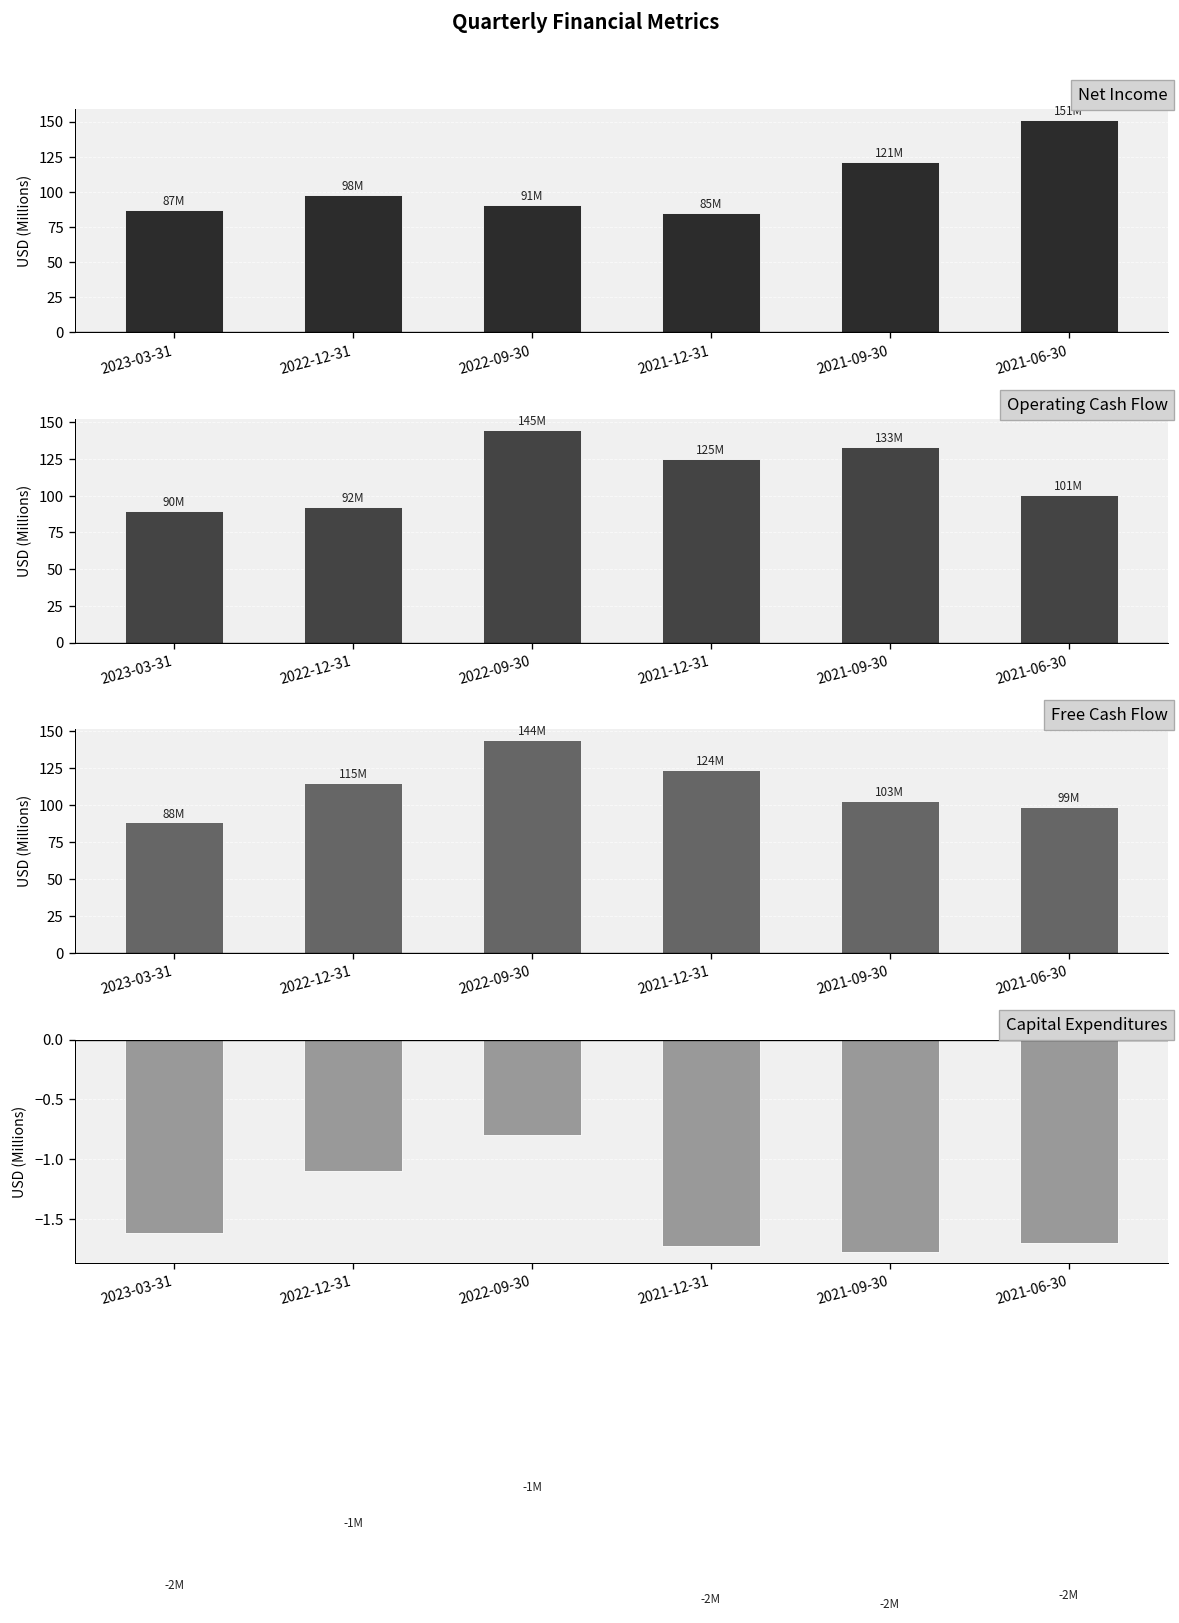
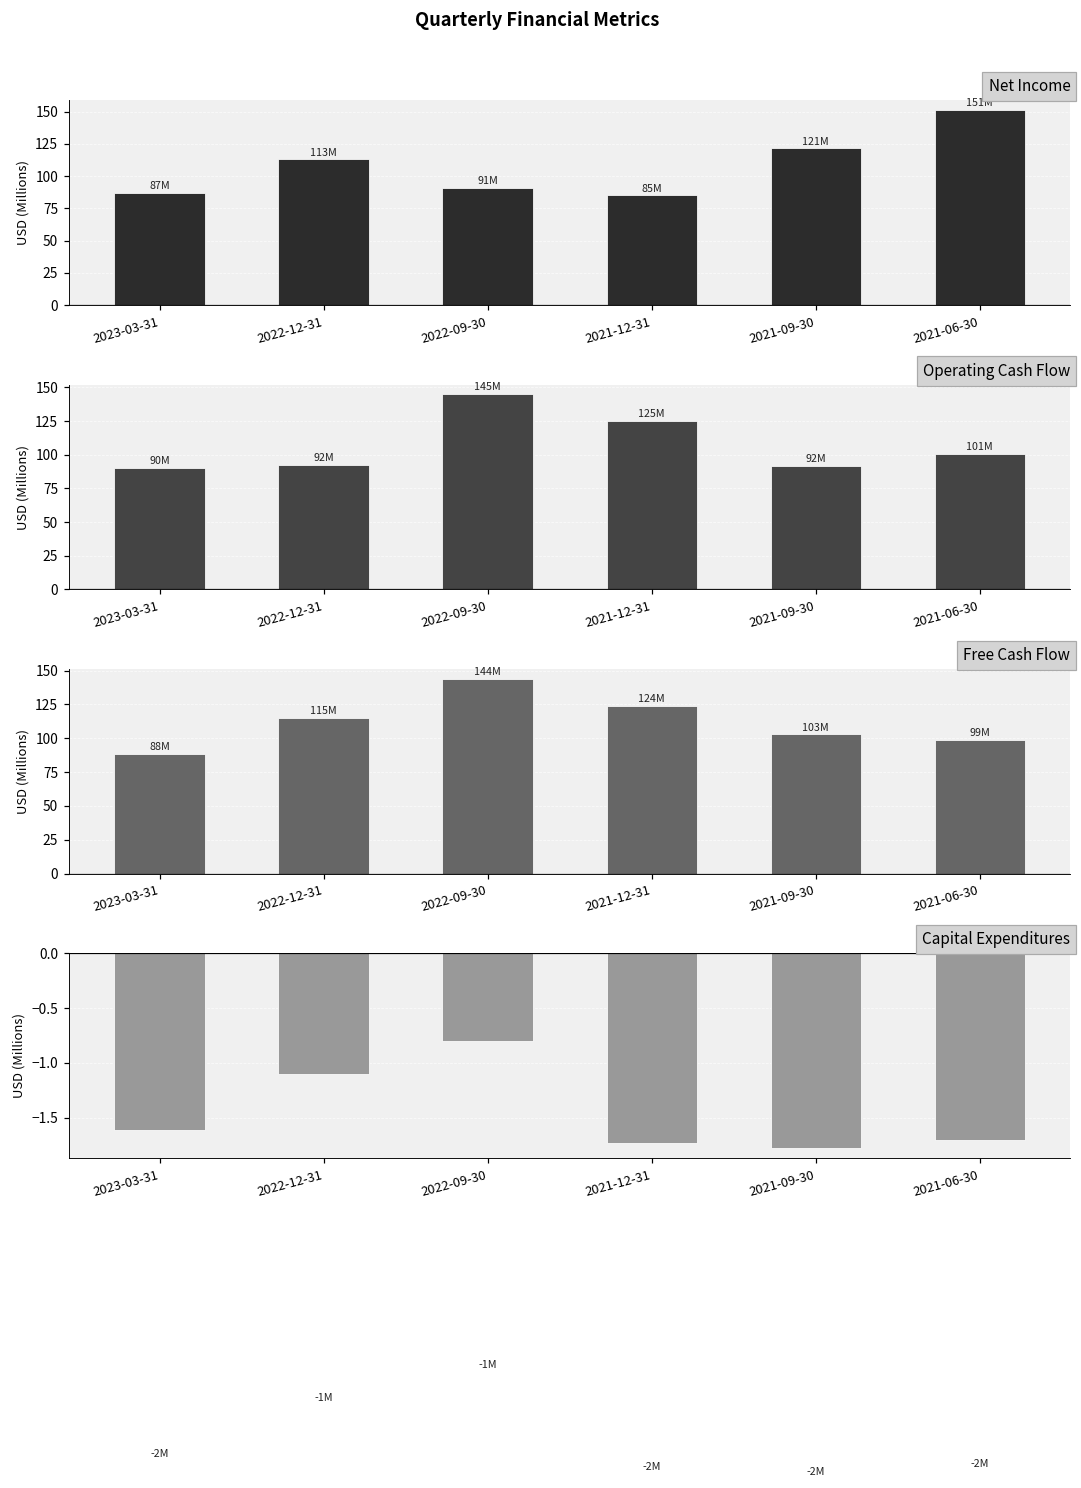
  {
    "Net Income": {
      "2023-03-31": "87M",
-     "2022-12-31": "98M",
+     "2022-12-31": "113M",
      "2022-09-30": "91M",
      "2021-12-31": "85M",
      "2021-09-30": "121M",
      "2021-06-30": "151M"
    },
    "Operating Cash Flow": {
      "2023-03-31": "90M",
      "2022-12-31": "92M",
      "2022-09-30": "145M",
      "2021-12-31": "125M",
-     "2021-09-30": "133M",
+     "2021-09-30": "92M",
      "2021-06-30": "101M"
    },
    "Free Cash Flow": {
      "2023-03-31": "88M",
      "2022-12-31": "115M",
      "2022-09-30": "144M",
      "2021-12-31": "124M",
      "2021-09-30": "103M",
      "2021-06-30": "99M"
    },
    "Capital Expenditures": {
      "2023-03-31": "-1.6",
      "2022-12-31": "-1.1",
      "2022-09-30": "-0.8",
      "2021-12-31": "-1.7",
      "2021-09-30": "-1.8",
      "2021-06-30": "-1.7"
    }
  }
